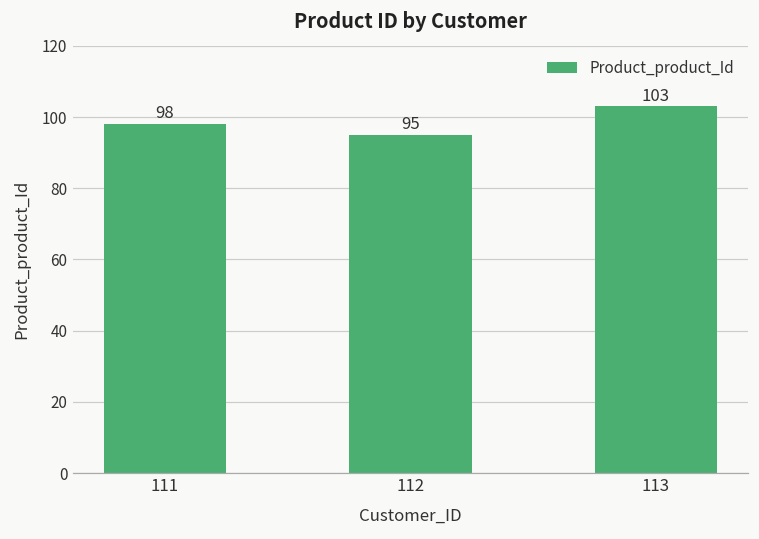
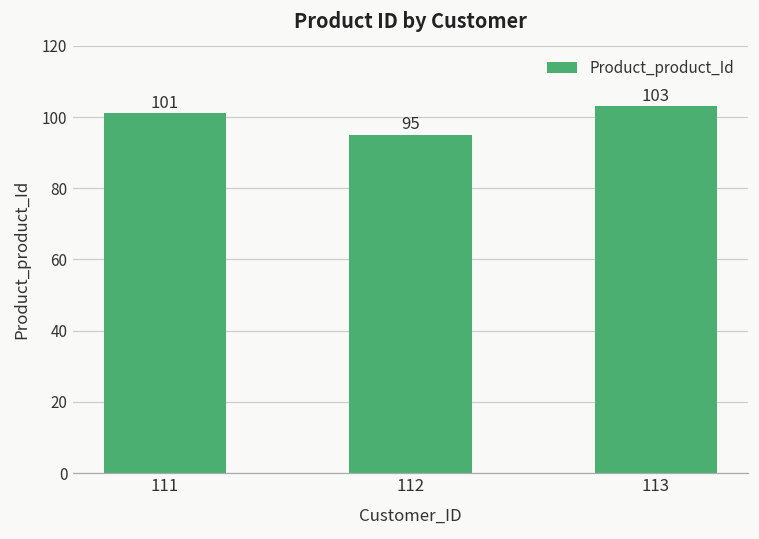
  {
-   "111": 98,
+   "111": 101,
    "112": 95,
    "113": 103
  }
